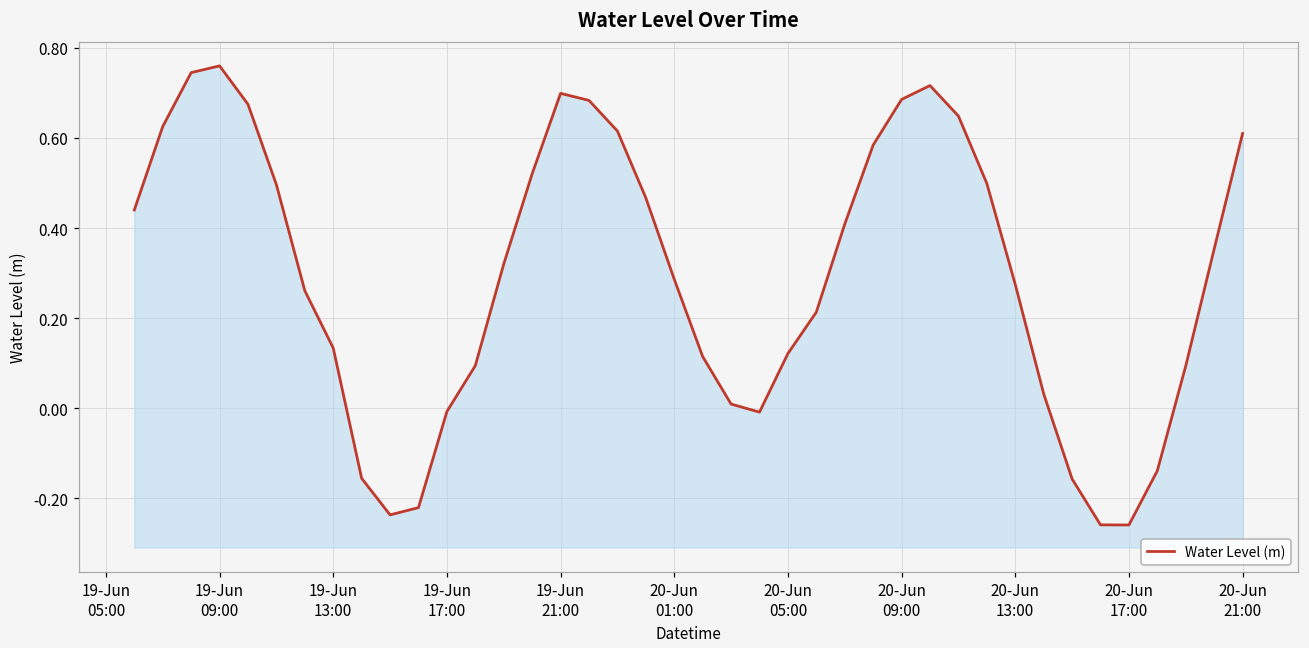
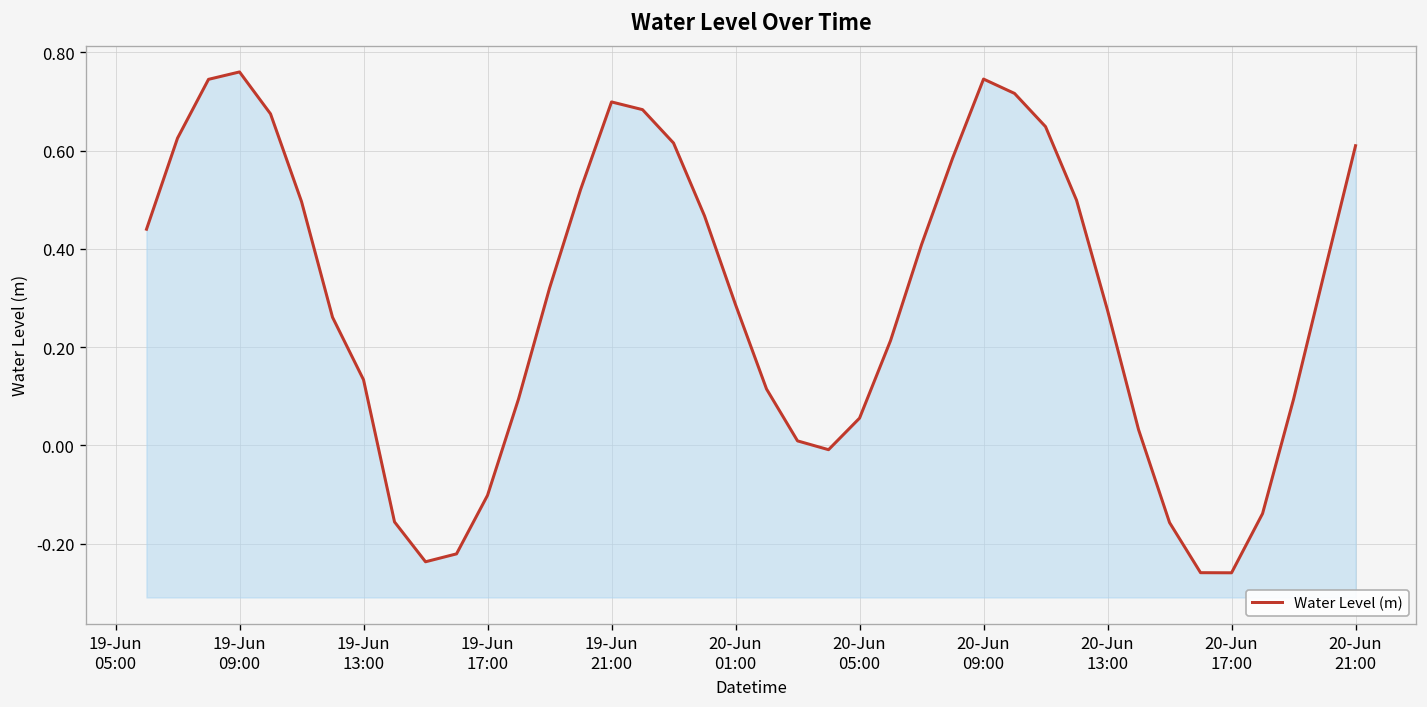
  {
    "19-Jun 09:00": 0.76,
    "19-Jun 13:00": 0.13,
-   "19-Jun 17:00": -0.01,
+   "19-Jun 17:00": -0.10,
    "19-Jun 21:00": 0.70,
    "20-Jun 01:00": 0.29,
-   "20-Jun 05:00": 0.12,
-   "20-Jun 09:00": 0.69,
+   "20-Jun 05:00": 0.06,
+   "20-Jun 09:00": 0.75,
    "20-Jun 13:00": 0.27,
    "20-Jun 17:00": -0.26,
    "20-Jun 21:00": 0.61
  }
